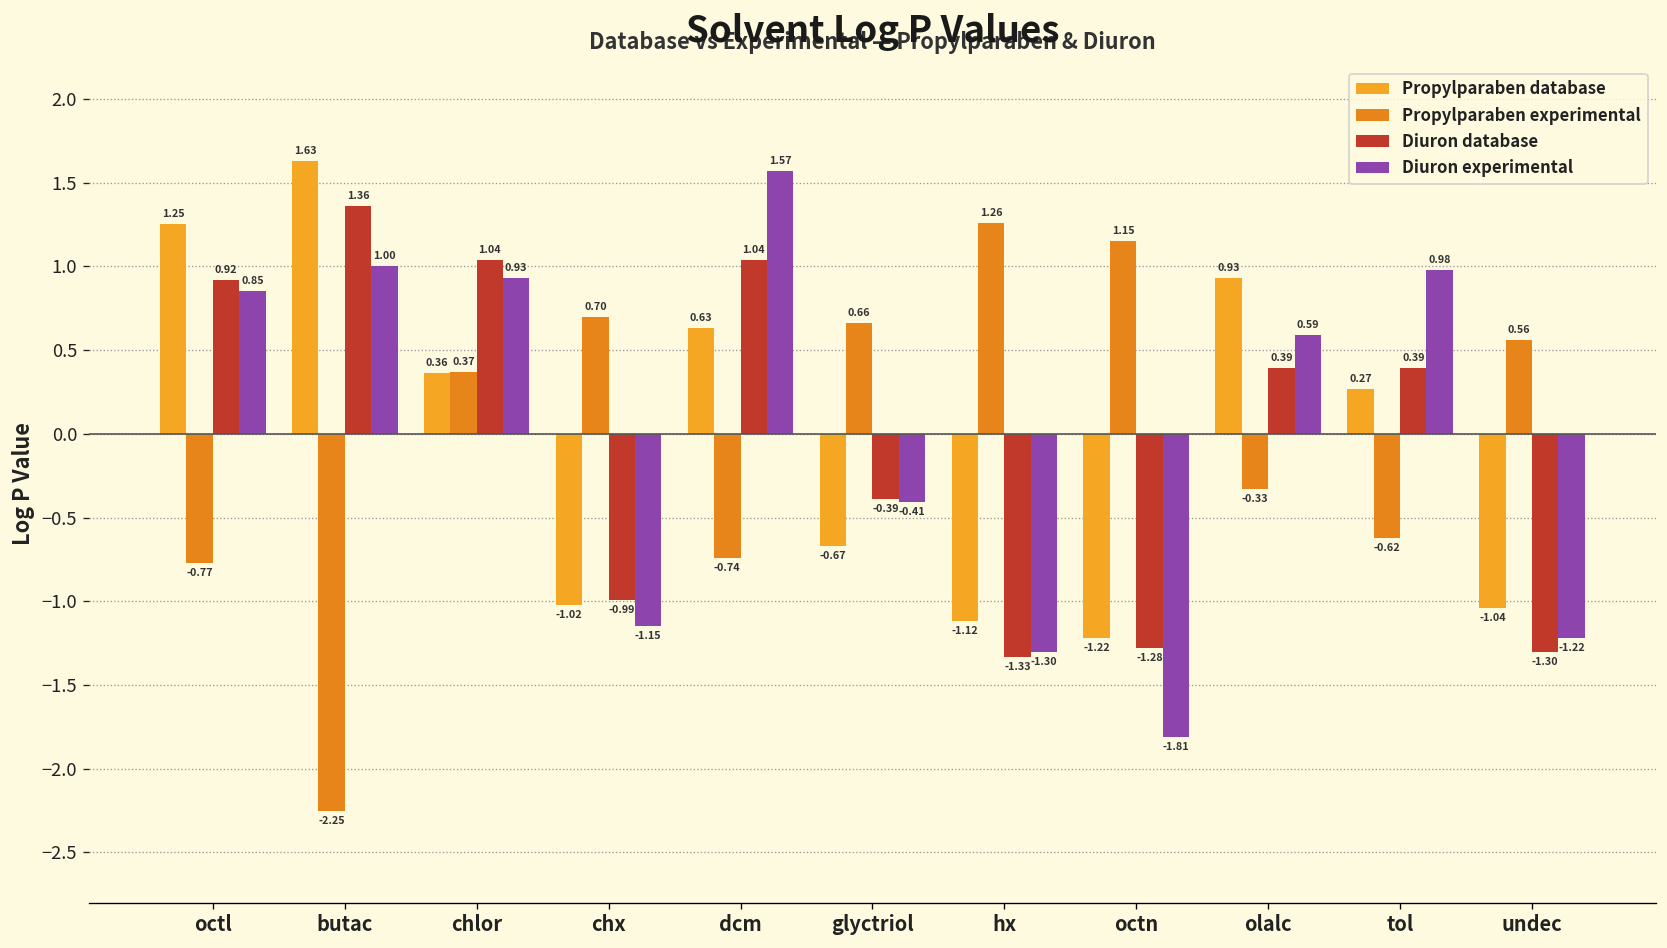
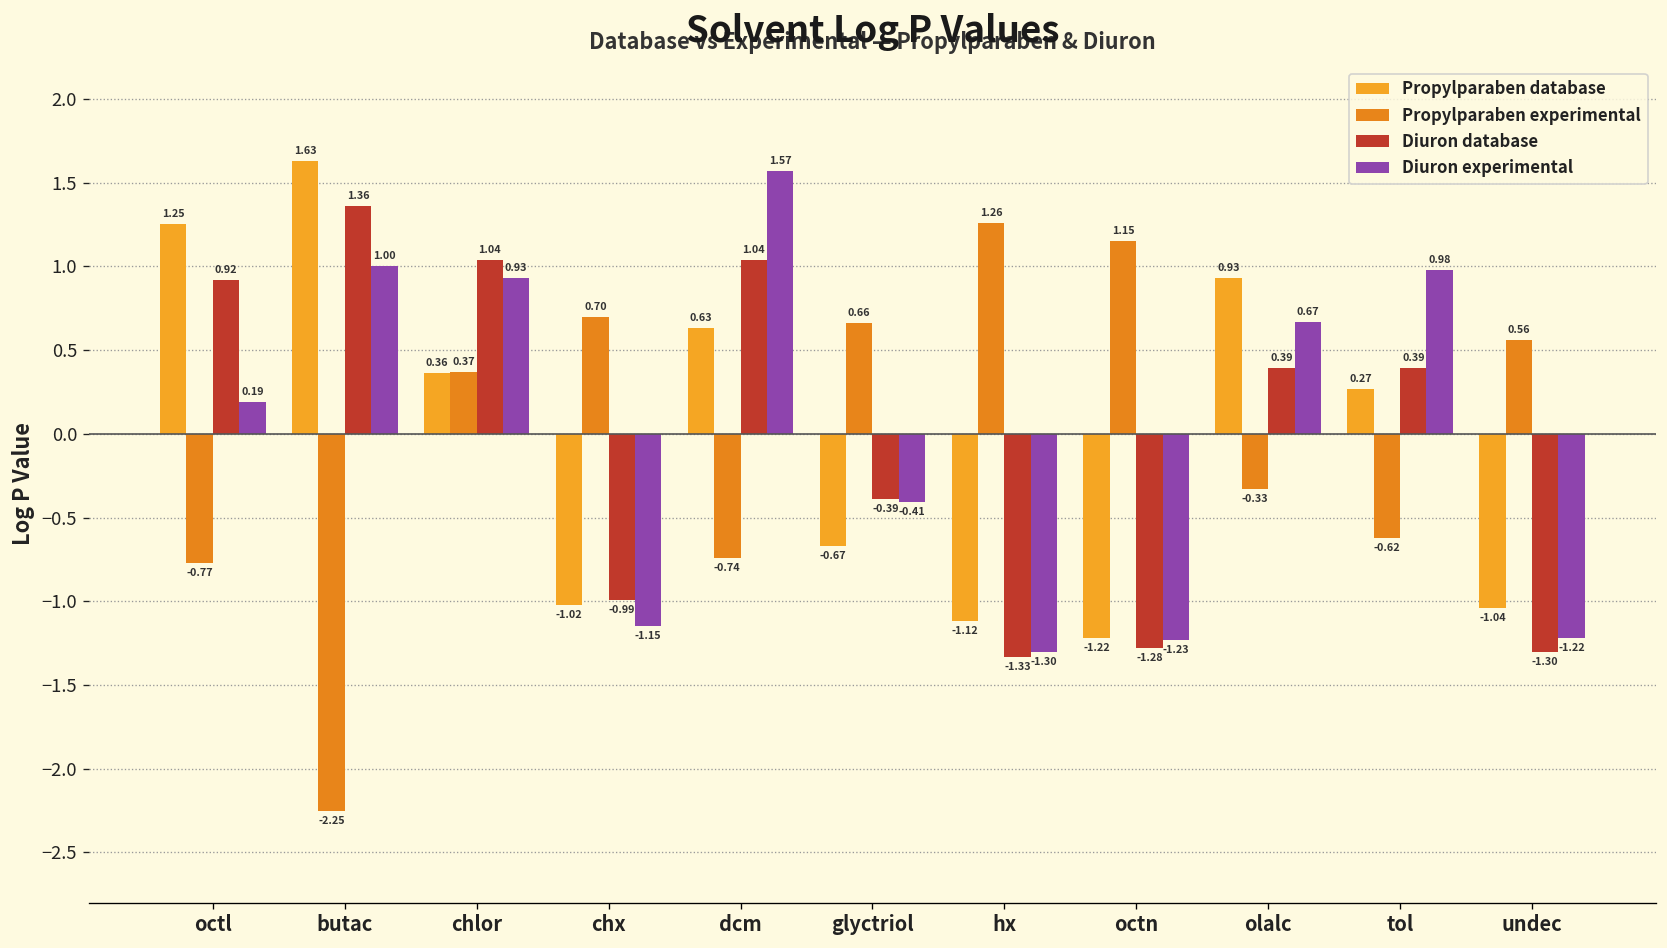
  {
    "Diuron database": {
      "octl": 0.92,
      "butac": 1.36,
      "chlor": 1.04,
      "chx": -0.99,
      "dcm": 1.04,
      "glyctriol": -0.39,
      "hx": -1.33,
      "octn": -1.28,
      "olalc": 0.39,
      "tol": 0.39,
      "undec": -1.30
    },
    "Diuron experimental": {
-     "octl": 0.85,
+     "octl": 0.19,
      "butac": 1.00,
      "chlor": 0.93,
      "chx": -1.15,
      "dcm": 1.57,
      "glyctriol": -0.41,
      "hx": -1.30,
-     "octn": -1.81,
-     "olalc": 0.59,
+     "octn": -1.23,
+     "olalc": 0.67,
      "tol": 0.98,
      "undec": -1.22
    }
  }
